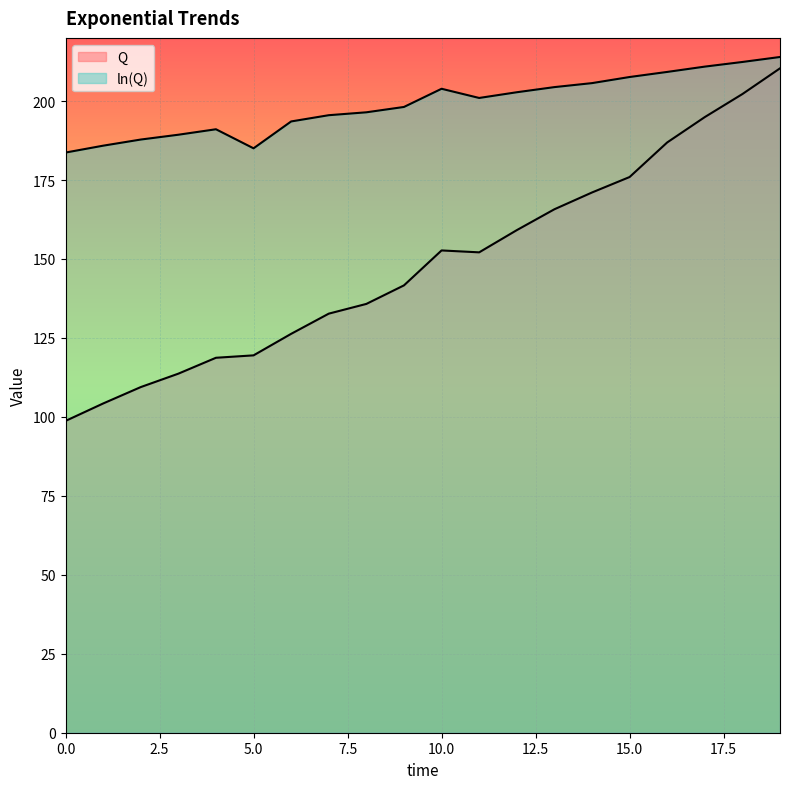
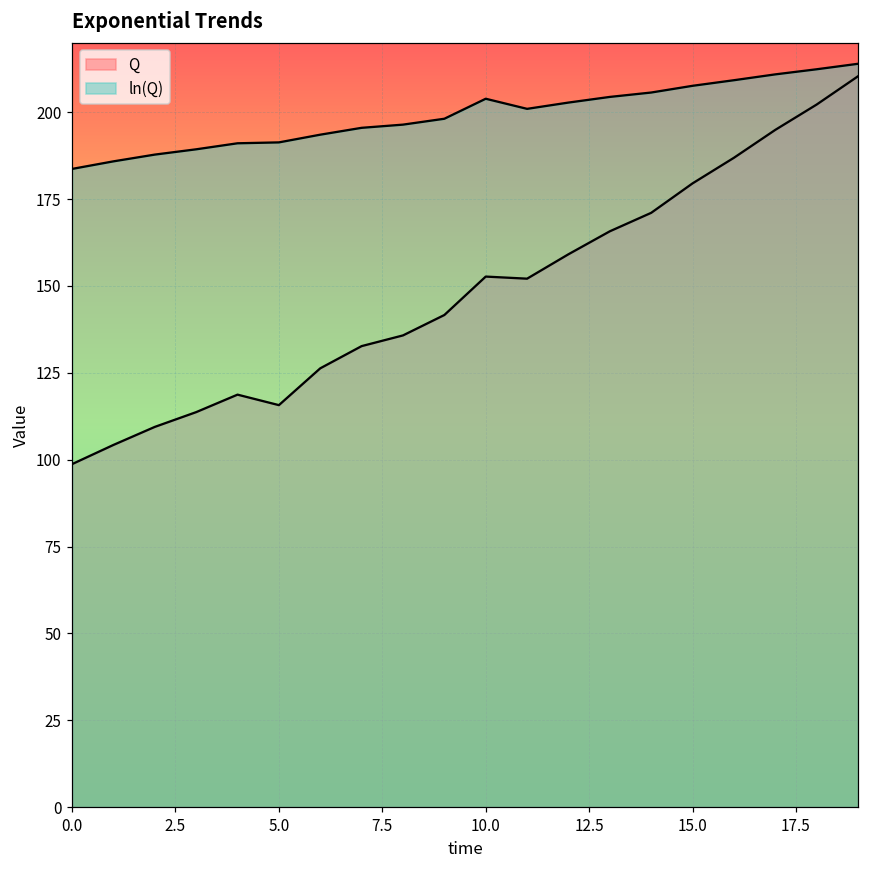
  {
    "Q": {
      "0.0": 99,
-     "5.0": 119,
+     "5.0": 116,
      "10.0": 153,
-     "15.0": 176
+     "15.0": 180
    },
    "ln(Q)": {
      "0.0": 184,
-     "5.0": 185,
+     "5.0": 191,
      "10.0": 204,
      "15.0": 208
    }
  }
